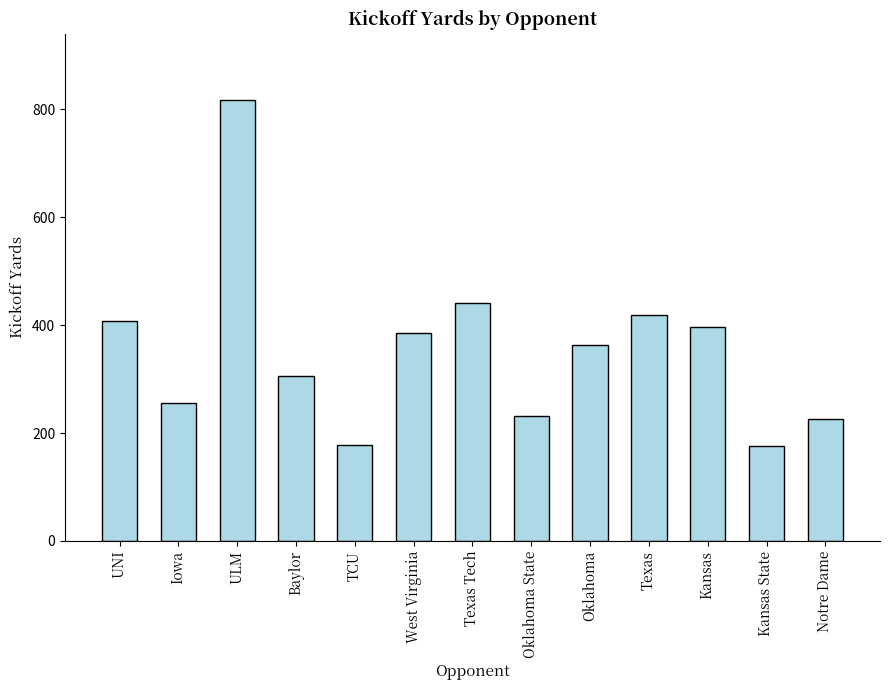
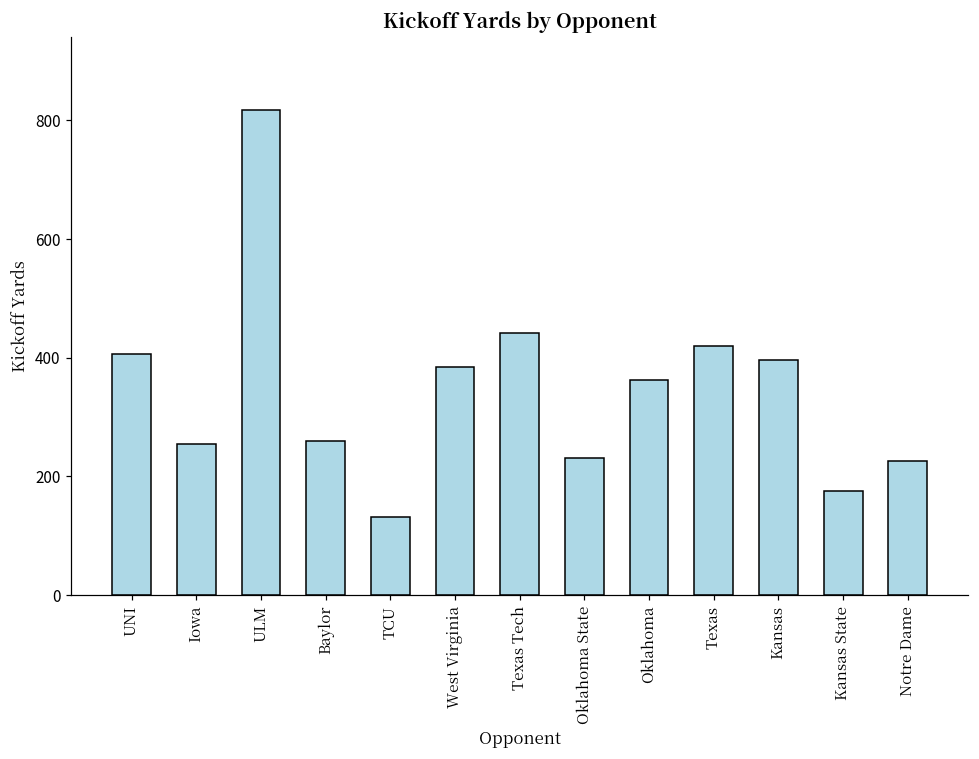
  {
    "UNI": 410,
    "Iowa": 260,
    "ULM": 820,
-   "Baylor": 310,
-   "TCU": 180,
+   "Baylor": 260,
+   "TCU": 130,
    "West Virginia": 390,
    "Texas Tech": 440,
    "Oklahoma State": 230,
    "Oklahoma": 360,
    "Texas": 420,
    "Kansas": 400,
    "Kansas State": 180,
    "Notre Dame": 230
  }
